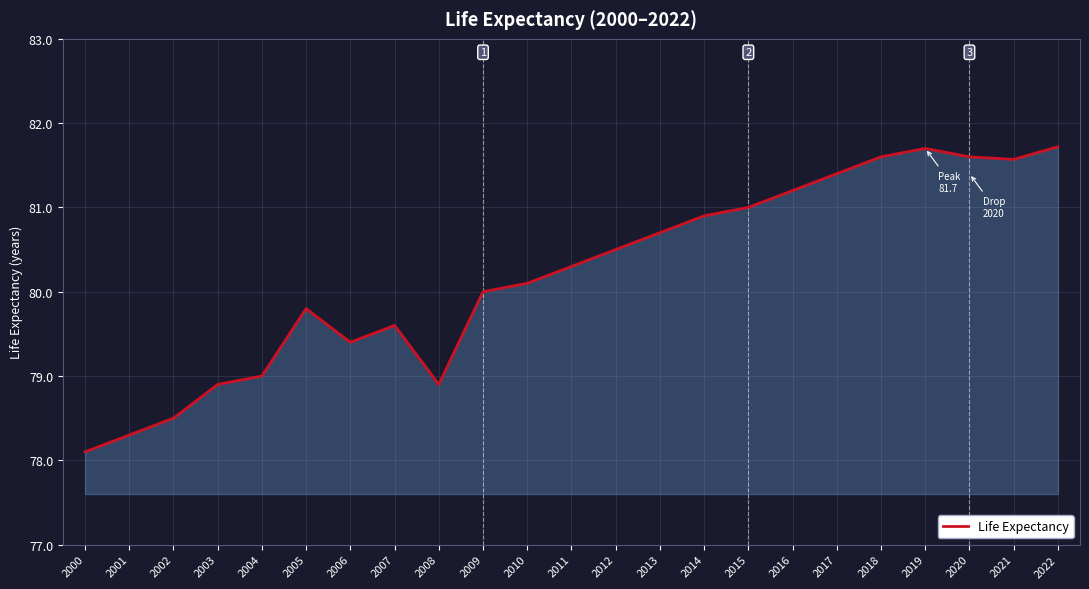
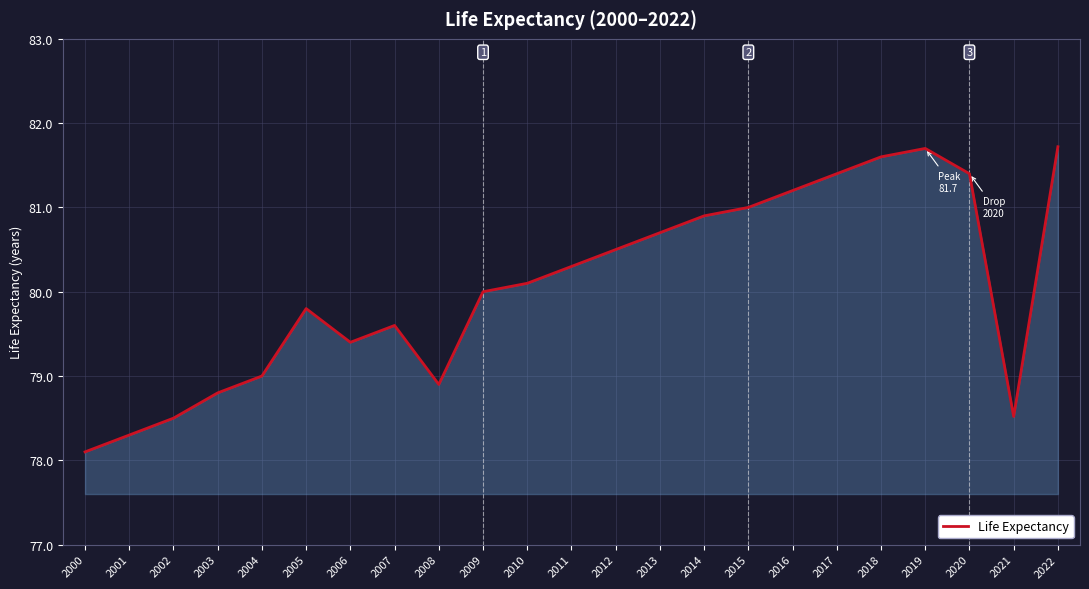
  {
    "2000": 78.1,
    "2001": 78.3,
    "2002": 78.5,
-   "2003": 78.9,
+   "2003": 78.8,
    "2004": 79.0,
    "2005": 79.8,
    "2006": 79.4,
    "2007": 79.6,
    "2008": 78.9,
    "2009": 80.0,
    "2010": 80.1,
    "2011": 80.3,
    "2012": 80.5,
    "2013": 80.7,
    "2014": 80.9,
    "2015": 81.0,
    "2016": 81.2,
    "2017": 81.4,
    "2018": 81.6,
-   "2020": 81.6,
-   "2021": 81.6,
+   "2020": 81.4,
+   "2021": 78.5,
    "2022": 81.7
  }
